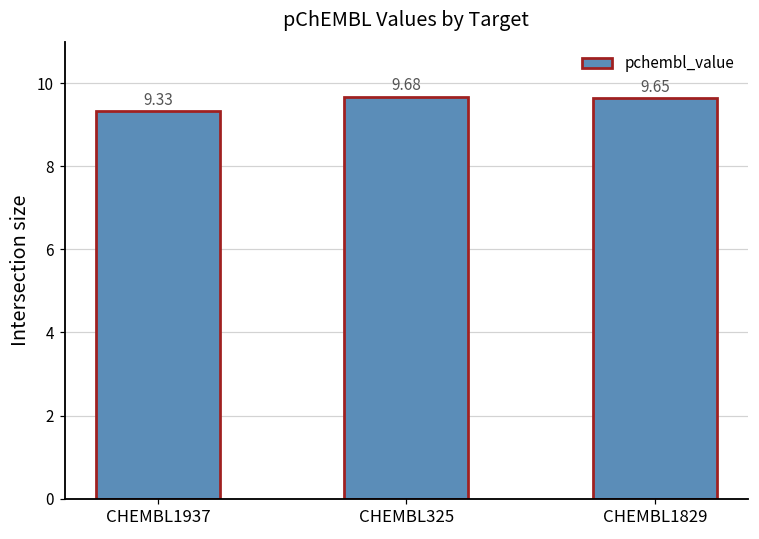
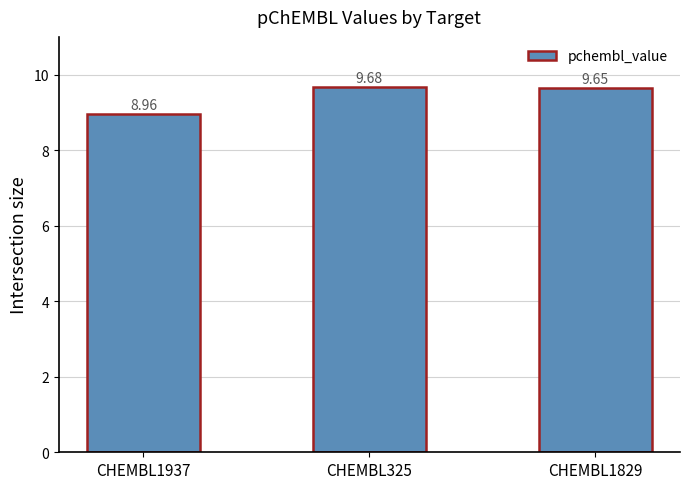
  {
-   "CHEMBL1937": 9.33,
+   "CHEMBL1937": 8.96,
    "CHEMBL325": 9.68,
    "CHEMBL1829": 9.65
  }
